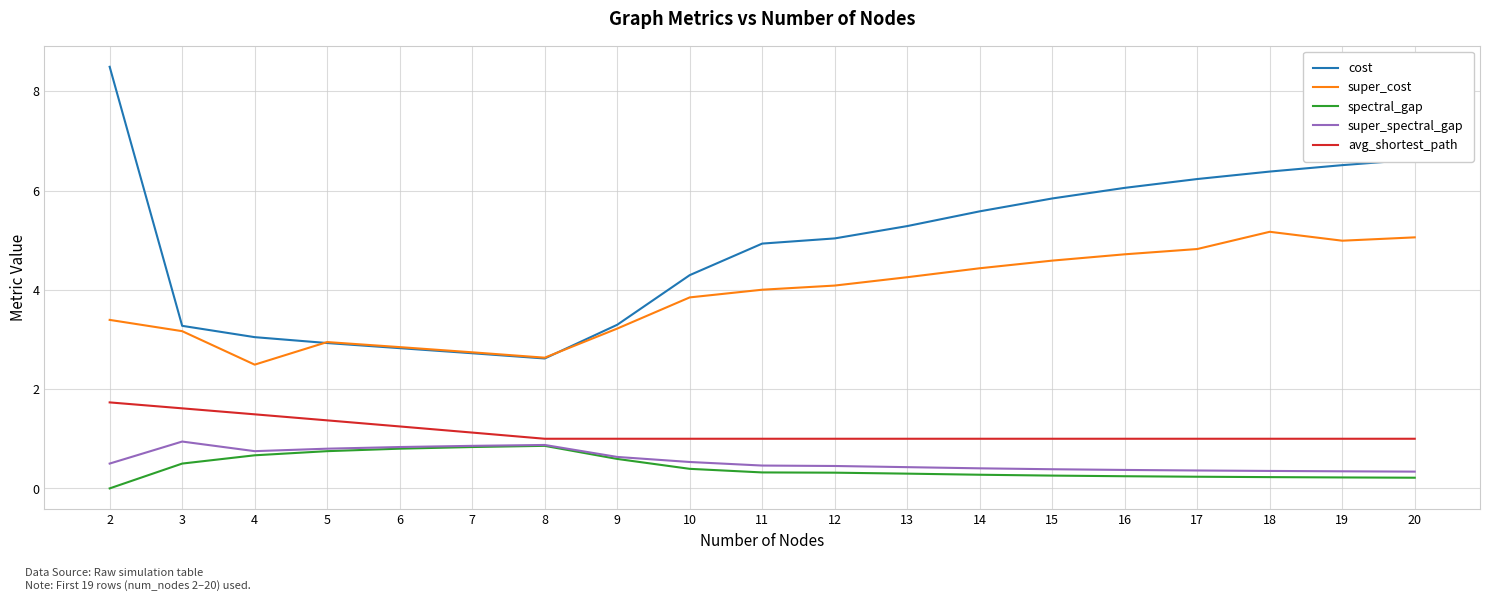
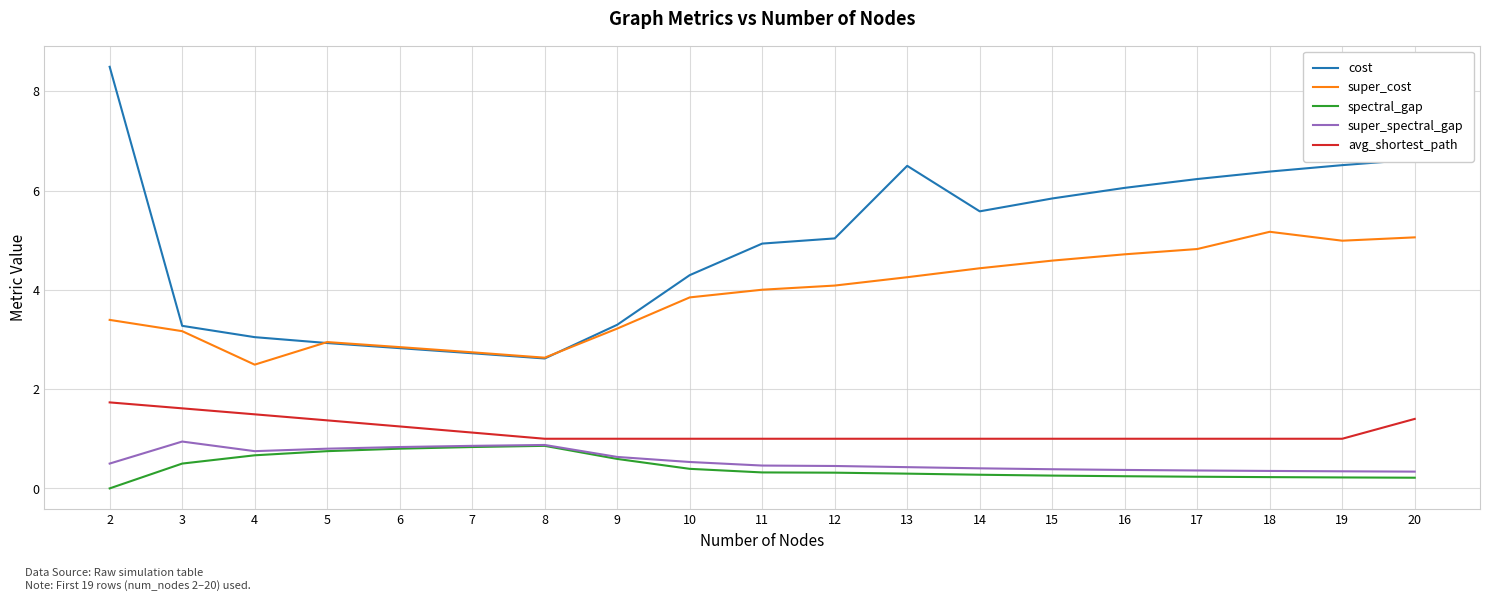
  {
    "cost": {
      "2": 8.5,
      "3": 3.3,
      "4": 3.0,
      "9": 3.3,
      "10": 4.3,
      "11": 4.9,
      "12": 5.0,
-     "13": 5.3,
+     "13": 6.5,
      "14": 5.6,
      "15": 5.8,
      "16": 6.1,
      "17": 6.2,
      "18": 6.4,
      "19": 6.5
    },
    "super_cost": {
      "2": 3.4,
      "3": 3.2,
      "4": 2.5,
      "9": 3.2,
      "10": 3.8,
      "11": 4.0,
      "12": 4.1,
      "13": 4.3,
      "14": 4.4,
      "15": 4.6,
      "16": 4.7,
      "17": 4.8,
      "18": 5.2,
      "19": 5.0,
      "20": 5.1
    },
    "spectral_gap": {
      "2": 0.0,
      "3": 0.5,
      "4": 0.7,
      "10": 0.4,
      "11": 0.3,
      "12": 0.3,
      "13": 0.3,
      "14": 0.3,
      "15": 0.3,
      "16": 0.2,
      "17": 0.2,
      "18": 0.2,
      "19": 0.2,
      "20": 0.2
    },
    "super_spectral_gap": {
      "2": 0.5,
      "3": 0.9,
      "4": 0.8,
      "10": 0.5,
      "11": 0.5,
      "12": 0.5,
      "13": 0.4,
      "14": 0.4,
      "15": 0.4,
      "16": 0.4,
      "17": 0.4,
      "18": 0.4,
      "19": 0.3,
      "20": 0.3
    },
    "avg_shortest_path": {
      "2": 1.7,
      "3": 1.6,
      "4": 1.5,
      "5": 1.4,
      "6": 1.2,
      "7": 1.1,
      "8": 1.0,
      "9": 1.0,
      "10": 1.0,
      "11": 1.0,
      "12": 1.0,
      "13": 1.0,
      "14": 1.0,
      "15": 1.0,
      "16": 1.0,
      "17": 1.0,
      "18": 1.0,
      "19": 1.0,
-     "20": 1.0
+     "20": 1.4
    }
  }
